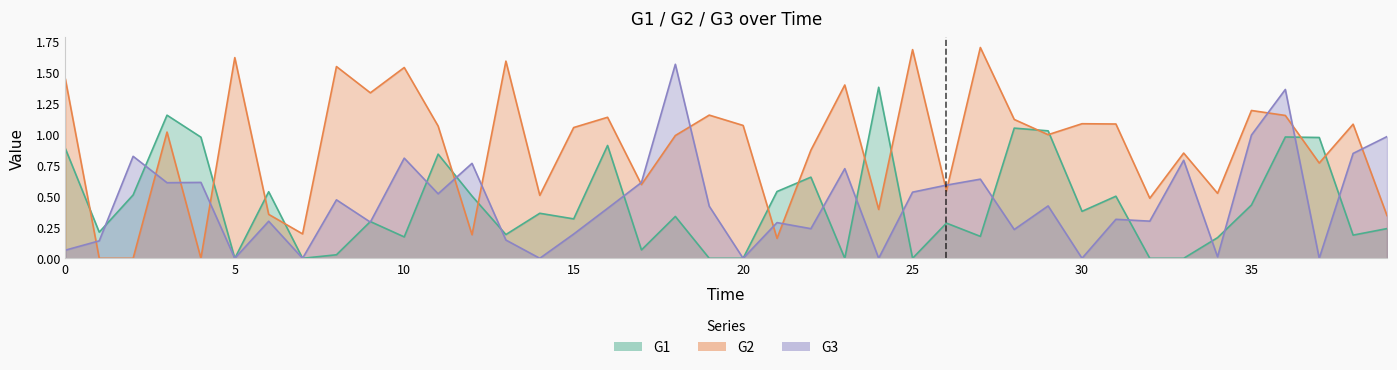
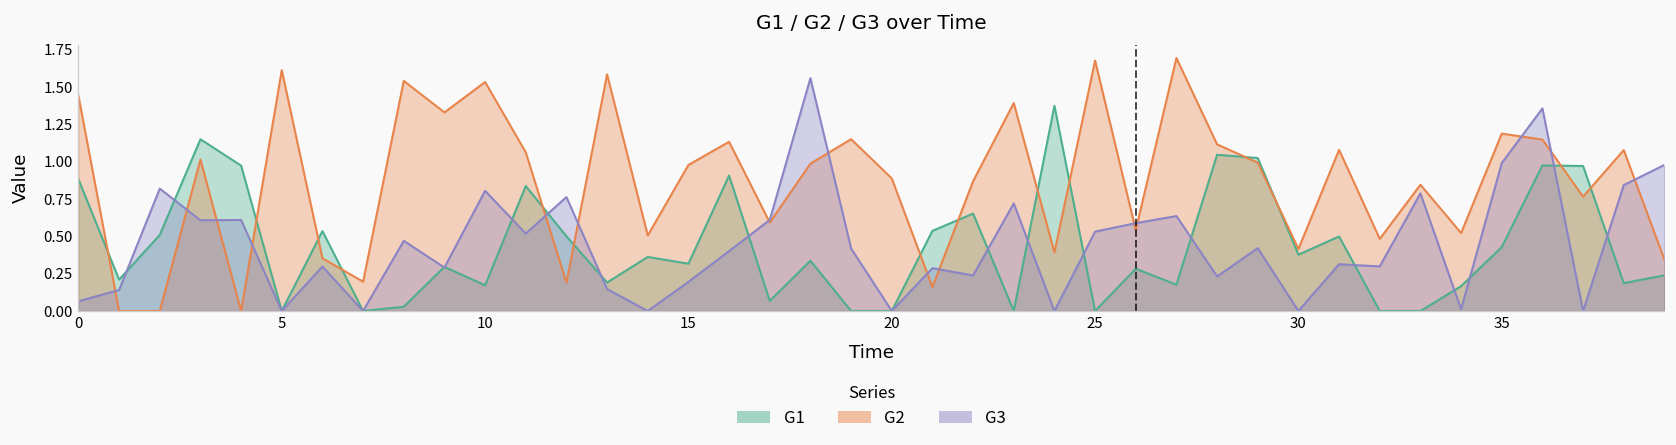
  {
    "G2": {
      "0": 1.44,
      "5": 1.61,
      "10": 1.53,
-     "15": 1.05,
-     "20": 1.07,
+     "15": 0.98,
+     "20": 0.89,
      "25": 1.68,
-     "30": 1.08,
+     "30": 0.42,
      "35": 1.19
    }
  }
